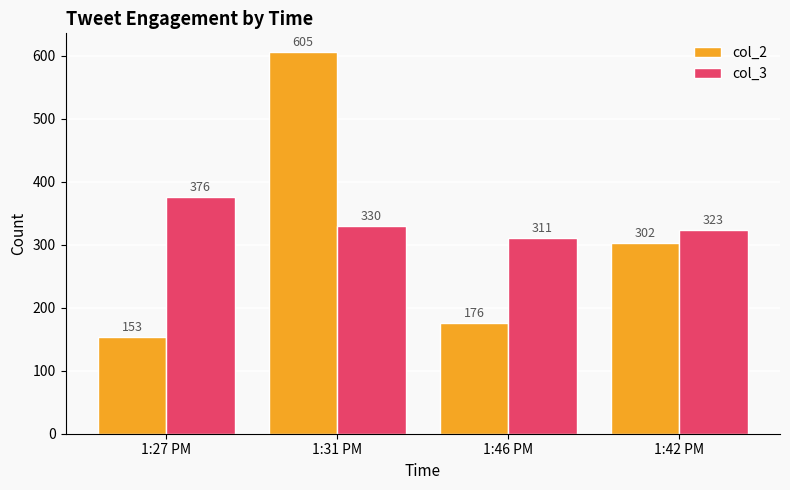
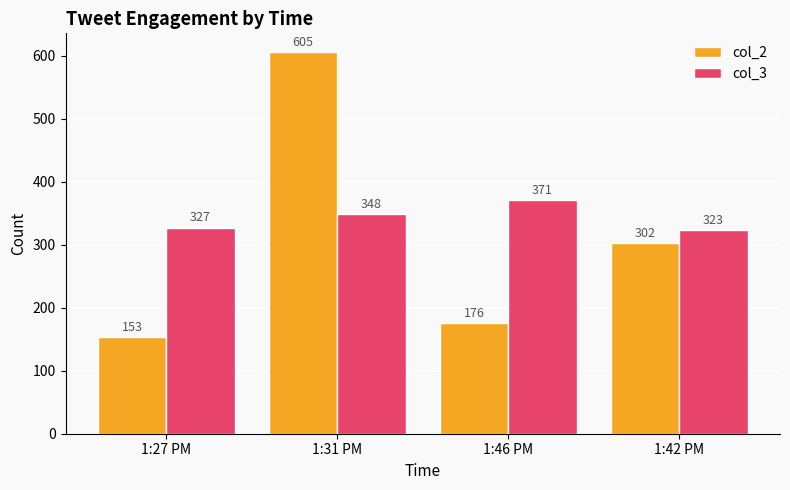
  {
    "col_2": {
      "1:27 PM": 153,
      "1:31 PM": 605,
      "1:46 PM": 176,
      "1:42 PM": 302
    },
    "col_3": {
-     "1:27 PM": 376,
-     "1:31 PM": 330,
-     "1:46 PM": 311,
+     "1:27 PM": 327,
+     "1:31 PM": 348,
+     "1:46 PM": 371,
      "1:42 PM": 323
    }
  }
